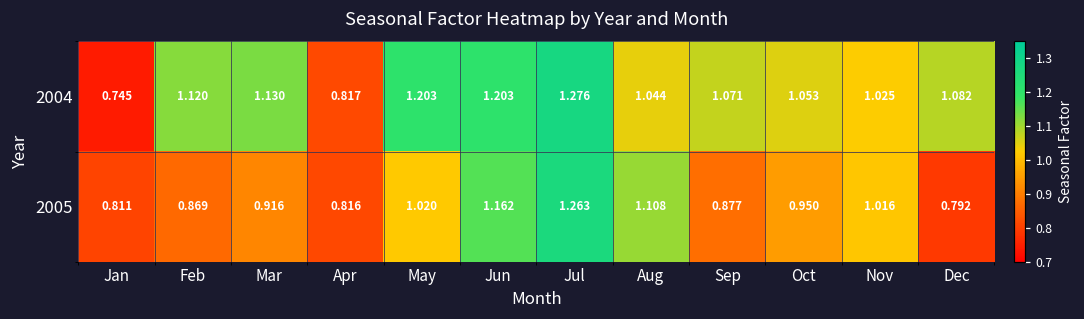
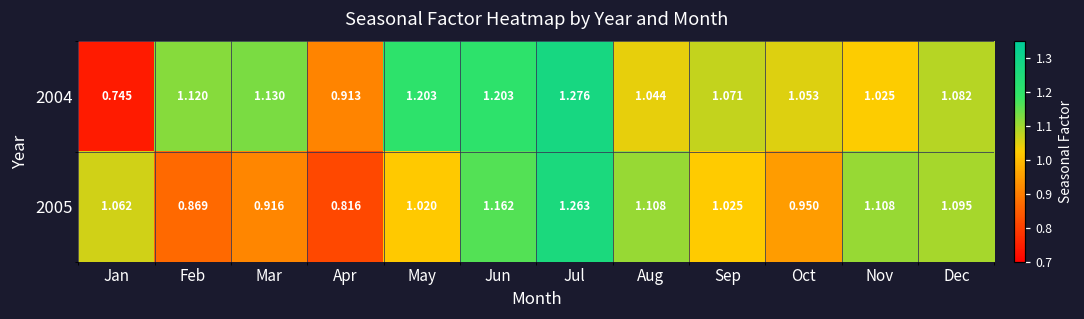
  {
    "2004": {
      "Jan": 0.745,
      "Feb": 1.120,
      "Mar": 1.130,
-     "Apr": 0.817,
+     "Apr": 0.913,
      "May": 1.203,
      "Jun": 1.203,
      "Jul": 1.276,
      "Aug": 1.044,
      "Sep": 1.071,
      "Oct": 1.053,
      "Nov": 1.025,
      "Dec": 1.082
    },
    "2005": {
-     "Jan": 0.811,
+     "Jan": 1.062,
      "Feb": 0.869,
      "Mar": 0.916,
      "Apr": 0.816,
      "May": 1.020,
      "Jun": 1.162,
      "Jul": 1.263,
      "Aug": 1.108,
-     "Sep": 0.877,
+     "Sep": 1.025,
      "Oct": 0.950,
-     "Nov": 1.016,
-     "Dec": 0.792
+     "Nov": 1.108,
+     "Dec": 1.095
    }
  }
